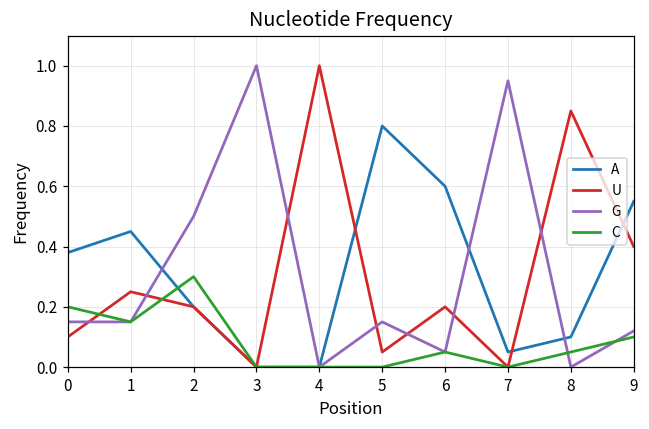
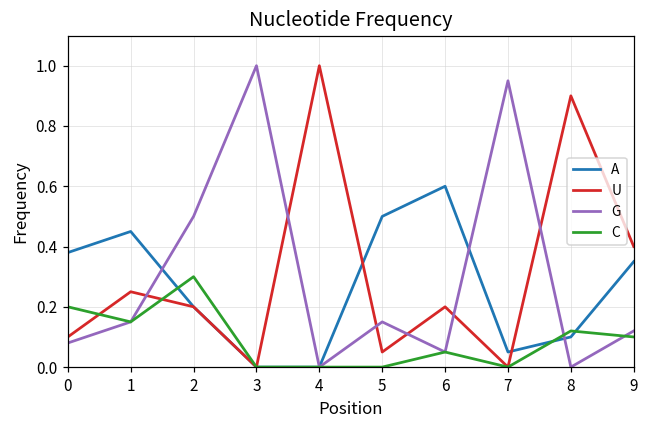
  {
    "A": {
      "0": 0.38,
      "1": 0.45,
-     "5": 0.8,
+     "5": 0.5,
      "6": 0.60,
      "7": 0.05,
      "8": 0.10,
-     "9": 0.55
+     "9": 0.35
    },
    "U": {
      "0": 0.10,
      "1": 0.25,
      "4": 1.00,
      "5": 0.05,
      "6": 0.20,
-     "8": 0.85,
+     "8": 0.90,
      "9": 0.40
    },
    "G": {
-     "0": 0.15,
+     "0": 0.08,
      "2": 0.50,
      "3": 1.00,
      "5": 0.15,
      "7": 0.95,
      "8": 0.00,
      "9": 0.12
    },
    "C": {
      "0": 0.20,
      "2": 0.30,
      "5": 0.00,
-     "8": 0.05,
+     "8": 0.12,
      "9": 0.10
    }
  }
